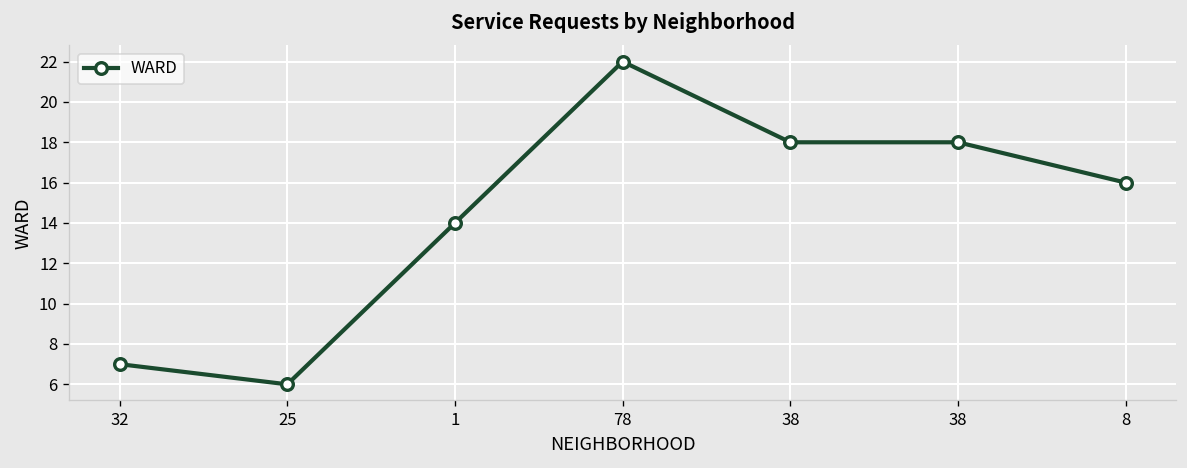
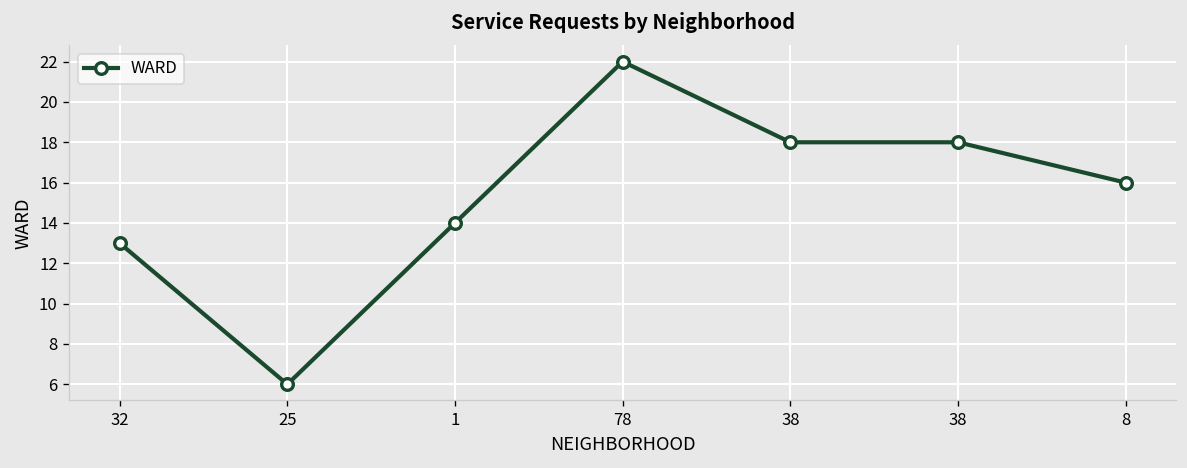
  {
-   "32": 7,
+   "32": 13,
    "25": 6,
    "1": 14,
    "78": 22,
    "8": 16
  }
